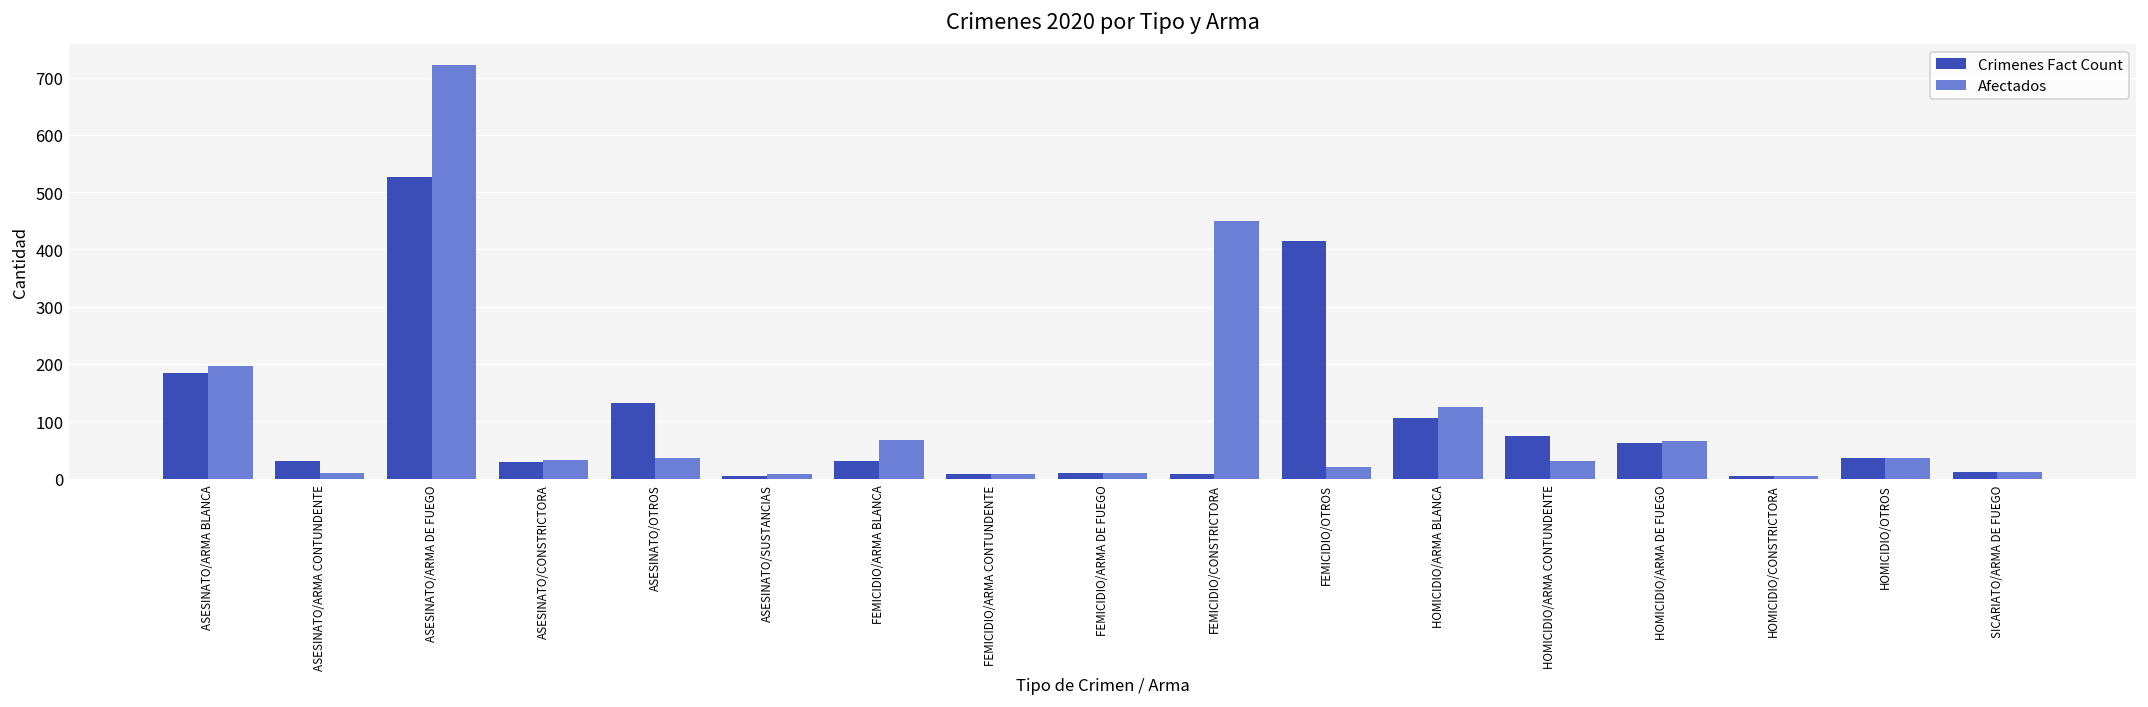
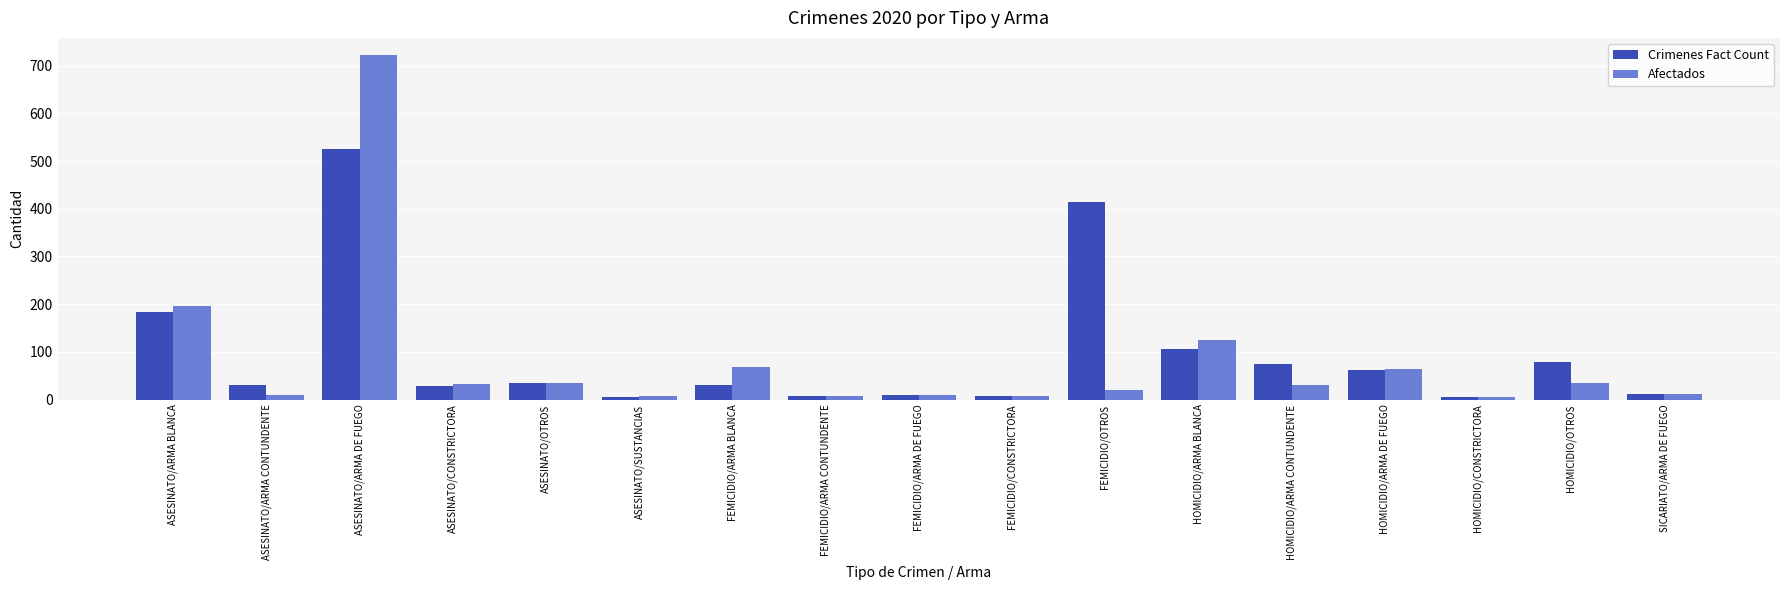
  {
    "Crimenes Fact Count": {
      "ASESINATO/ARMA BLANCA": 180,
      "ASESINATO/ARMA CONTUNDENTE": 30,
      "ASESINATO/ARMA DE FUEGO": 530,
      "ASESINATO/CONSTRICTORA": 30,
-     "ASESINATO/OTROS": 130,
+     "ASESINATO/OTROS": 30,
      "FEMICIDIO/ARMA BLANCA": 30,
      "FEMICIDIO/ARMA CONTUNDENTE": 10,
      "FEMICIDIO/ARMA DE FUEGO": 10,
      "FEMICIDIO/CONSTRICTORA": 10,
      "FEMICIDIO/OTROS": 410,
      "HOMICIDIO/ARMA BLANCA": 110,
      "HOMICIDIO/ARMA CONTUNDENTE": 70,
      "HOMICIDIO/ARMA DE FUEGO": 60,
-     "HOMICIDIO/OTROS": 40,
+     "HOMICIDIO/OTROS": 80,
      "SICARIATO/ARMA DE FUEGO": 10
    },
    "Afectados": {
      "ASESINATO/ARMA BLANCA": 200,
      "ASESINATO/ARMA CONTUNDENTE": 10,
      "ASESINATO/ARMA DE FUEGO": 720,
      "ASESINATO/CONSTRICTORA": 30,
      "ASESINATO/OTROS": 40,
      "ASESINATO/SUSTANCIAS": 10,
      "FEMICIDIO/ARMA BLANCA": 70,
      "FEMICIDIO/ARMA CONTUNDENTE": 10,
      "FEMICIDIO/ARMA DE FUEGO": 10,
-     "FEMICIDIO/CONSTRICTORA": 450,
+     "FEMICIDIO/CONSTRICTORA": 10,
      "FEMICIDIO/OTROS": 20,
      "HOMICIDIO/ARMA BLANCA": 130,
      "HOMICIDIO/ARMA CONTUNDENTE": 30,
      "HOMICIDIO/ARMA DE FUEGO": 70,
      "HOMICIDIO/OTROS": 40,
      "SICARIATO/ARMA DE FUEGO": 10
    }
  }
